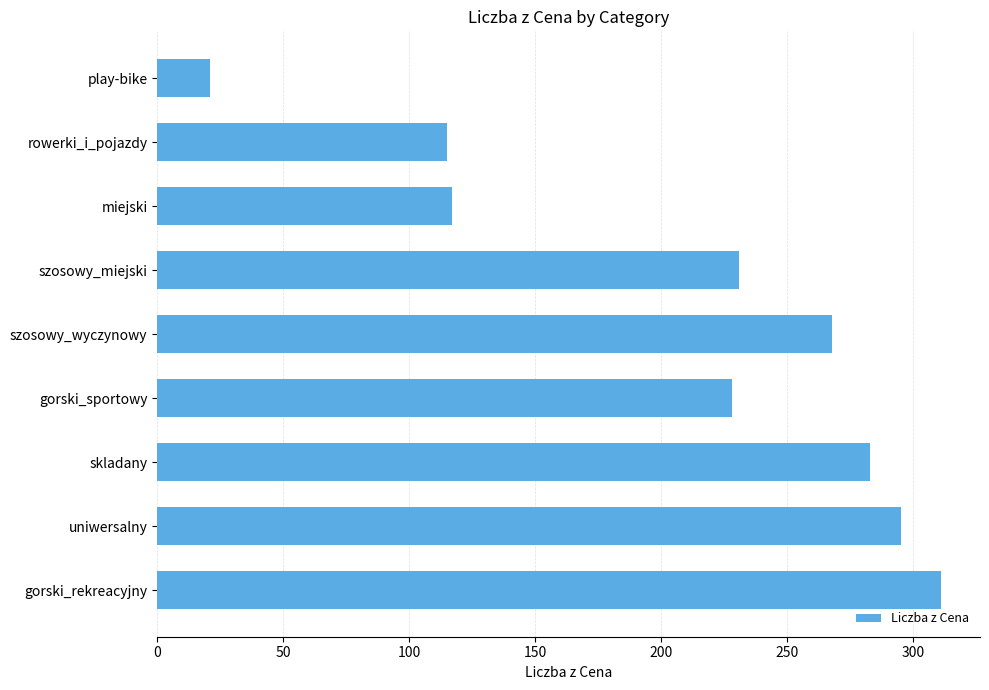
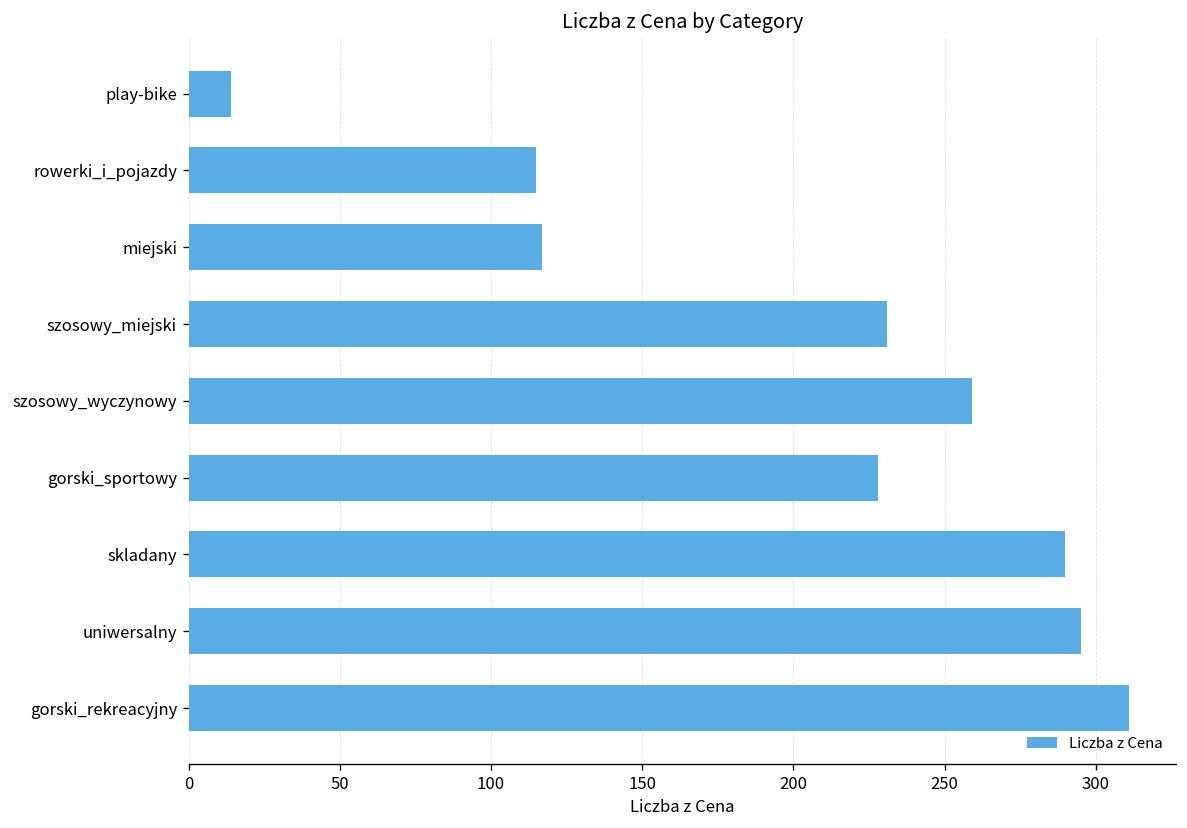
  {
-   "play-bike": 21,
+   "play-bike": 14,
    "rowerki_i_pojazdy": 115,
    "miejski": 117,
    "szosowy_miejski": 231,
-   "szosowy_wyczynowy": 268,
+   "szosowy_wyczynowy": 259,
    "gorski_sportowy": 228,
-   "skladany": 283,
+   "skladany": 290,
    "uniwersalny": 295,
    "gorski_rekreacyjny": 311
  }
